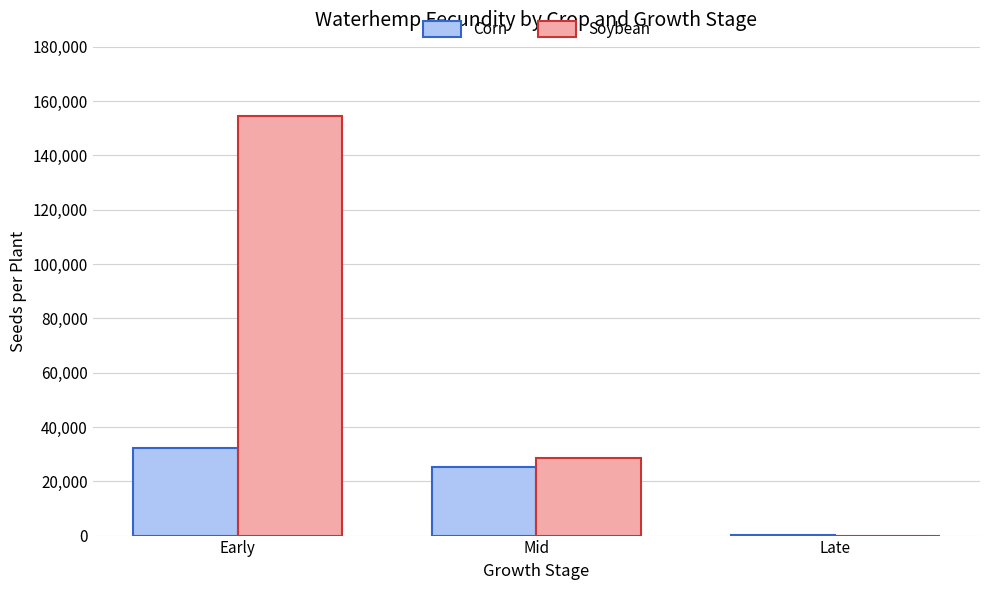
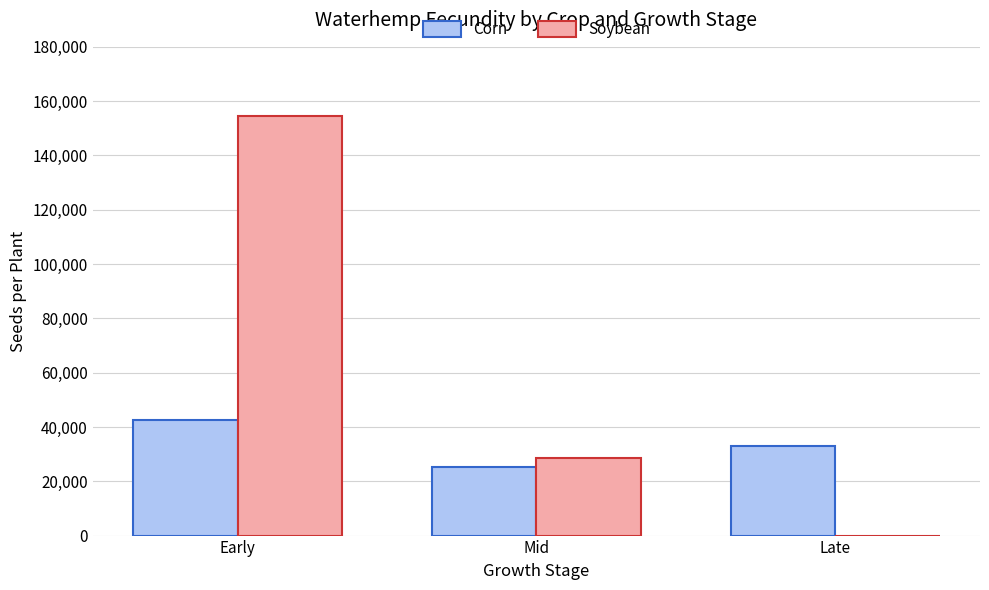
  {
    "Corn": {
-     "Early": "32,000",
+     "Early": "42,000",
      "Mid": "25,000",
-     "Late": "0"
+     "Late": "33,000"
    },
    "Soybean": {
      "Early": "154,000",
      "Mid": "29,000"
    }
  }
